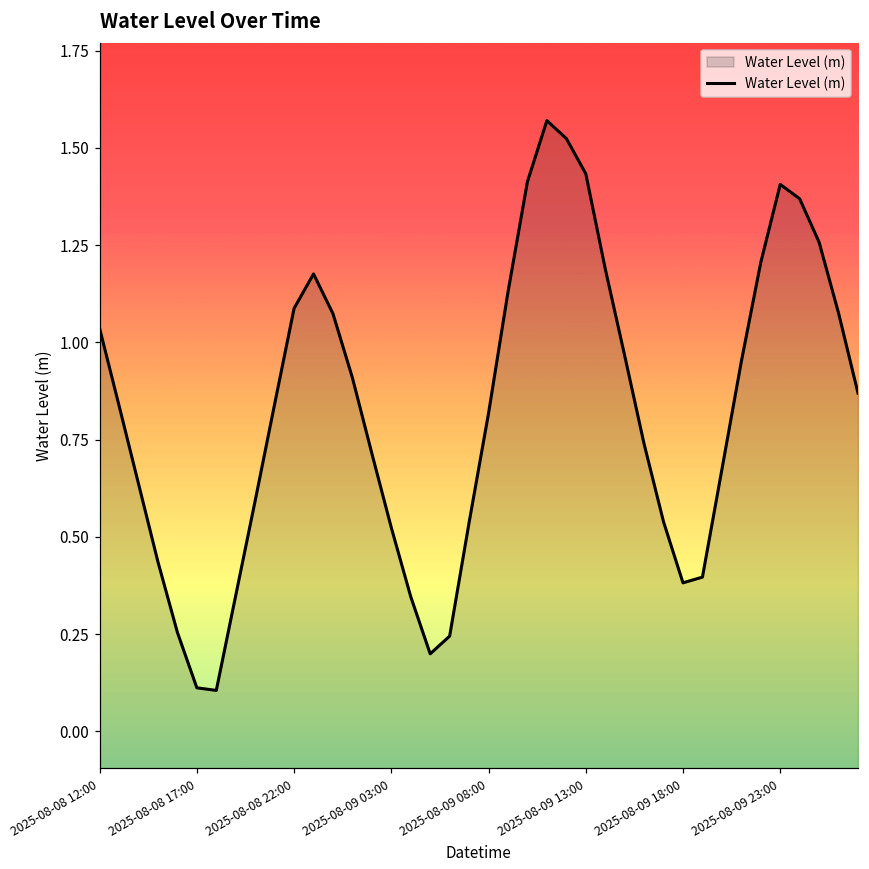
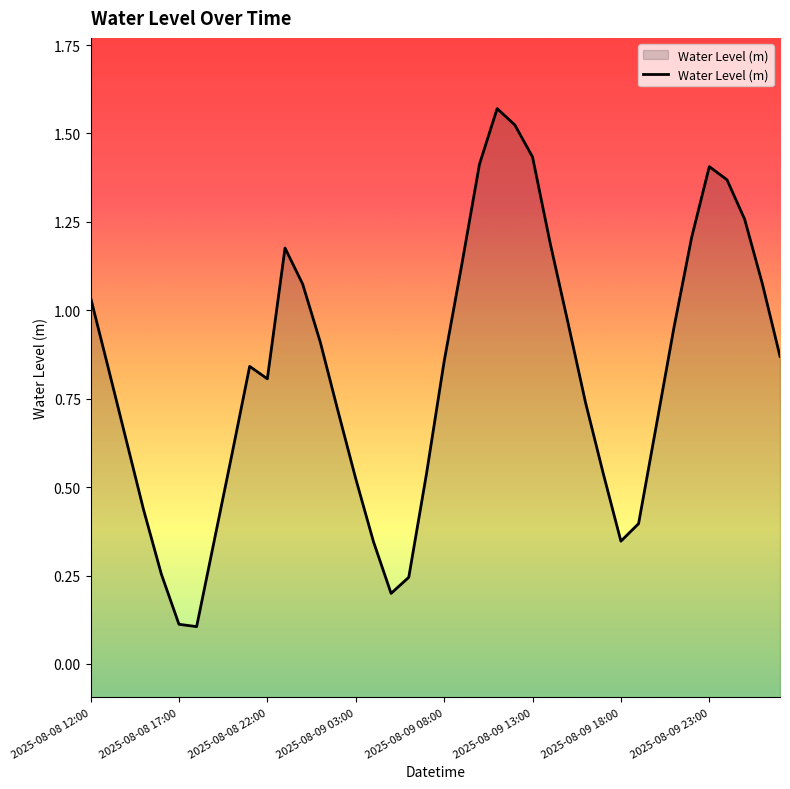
  {
    "2025-08-08 12:00": 1.04,
    "2025-08-08 17:00": 0.11,
-   "2025-08-08 22:00": 1.09,
+   "2025-08-08 22:00": 0.81,
    "2025-08-09 03:00": 0.52,
-   "2025-08-09 08:00": 0.82,
+   "2025-08-09 08:00": 0.86,
    "2025-08-09 13:00": 1.43,
-   "2025-08-09 18:00": 0.38,
+   "2025-08-09 18:00": 0.35,
    "2025-08-09 23:00": 1.41
  }
